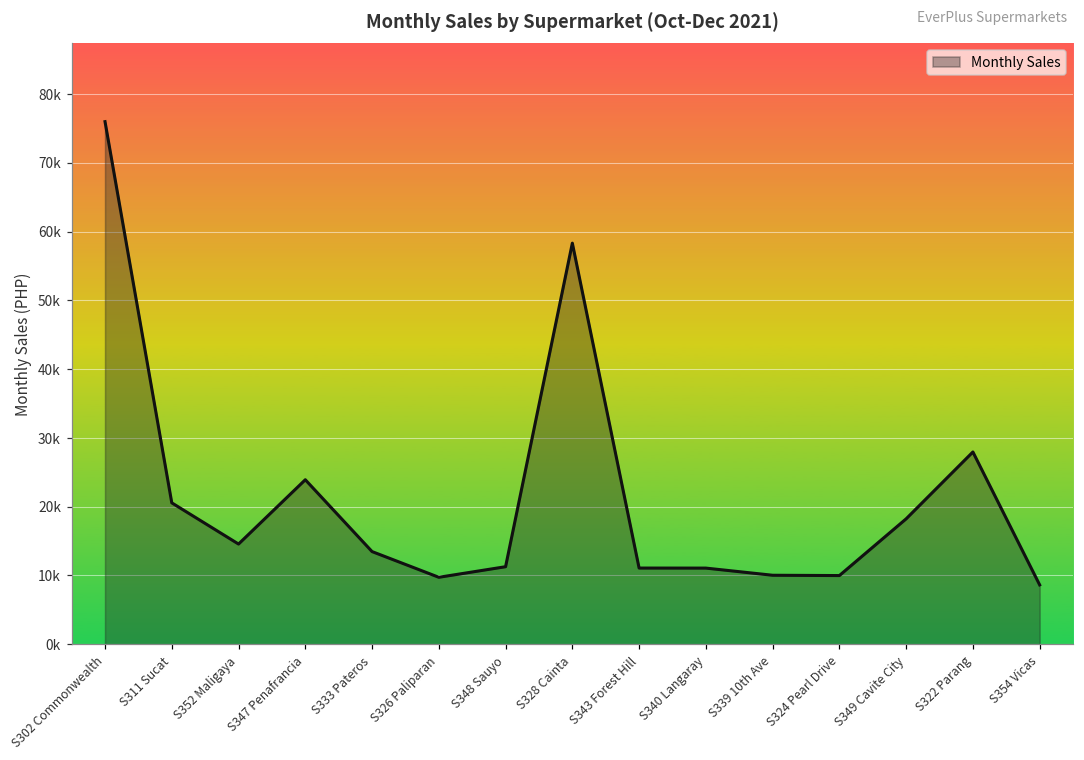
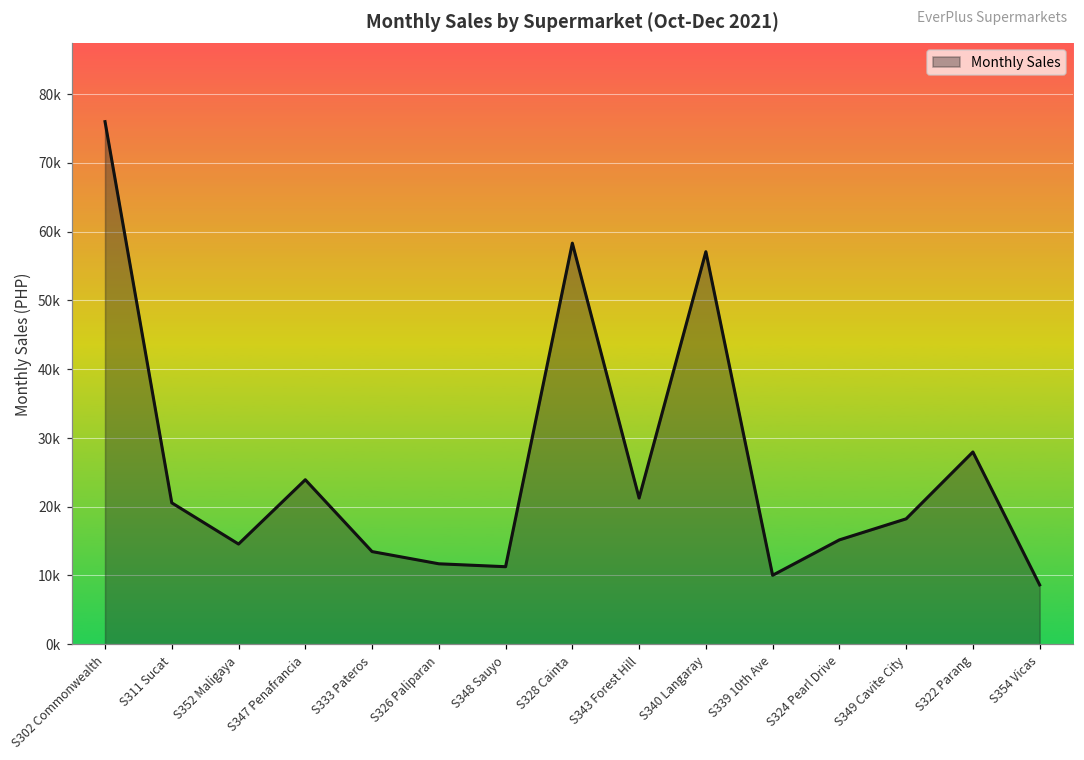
  {
    "S302 Commonwealth": 76000,
    "S311 Sucat": 21000,
    "S352 Maligaya": 15000,
    "S347 Penafrancia": 24000,
    "S333 Pateros": 13000,
-   "S326 Paliparan": 10000,
+   "S326 Paliparan": 12000,
    "S348 Sauyo": 11000,
    "S328 Cainta": 58000,
-   "S343 Forest Hill": 11000,
-   "S340 Langaray": 11000,
+   "S343 Forest Hill": 21000,
+   "S340 Langaray": 57000,
    "S339 10th Ave": 10000,
-   "S324 Pearl Drive": 10000,
+   "S324 Pearl Drive": 15000,
    "S349 Cavite City": 18000,
    "S322 Parang": 28000,
    "S354 Vicas": 9000
  }
